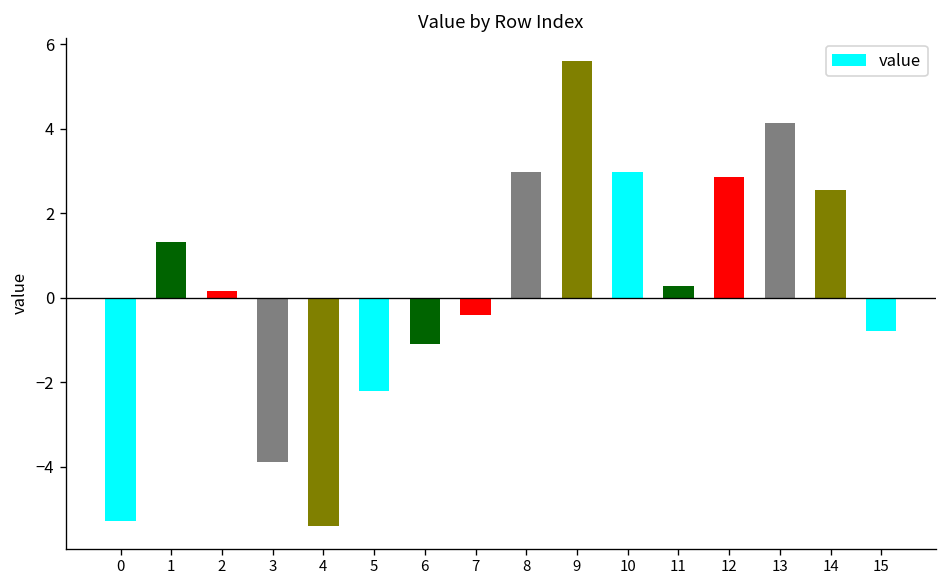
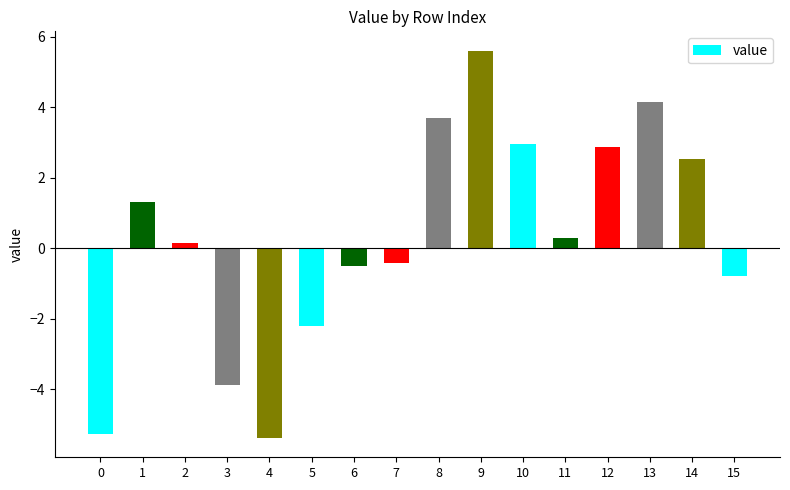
  {
    "0": -5.3,
    "1": 1.3,
    "2": 0.2,
    "3": -3.9,
    "4": -5.4,
    "5": -2.2,
-   "6": -1.1,
+   "6": -0.5,
    "7": -0.4,
-   "8": 3.0,
+   "8": 3.7,
    "9": 5.6,
    "10": 3.0,
    "11": 0.3,
    "12": 2.9,
    "13": 4.1,
    "14": 2.5,
    "15": -0.8
  }
